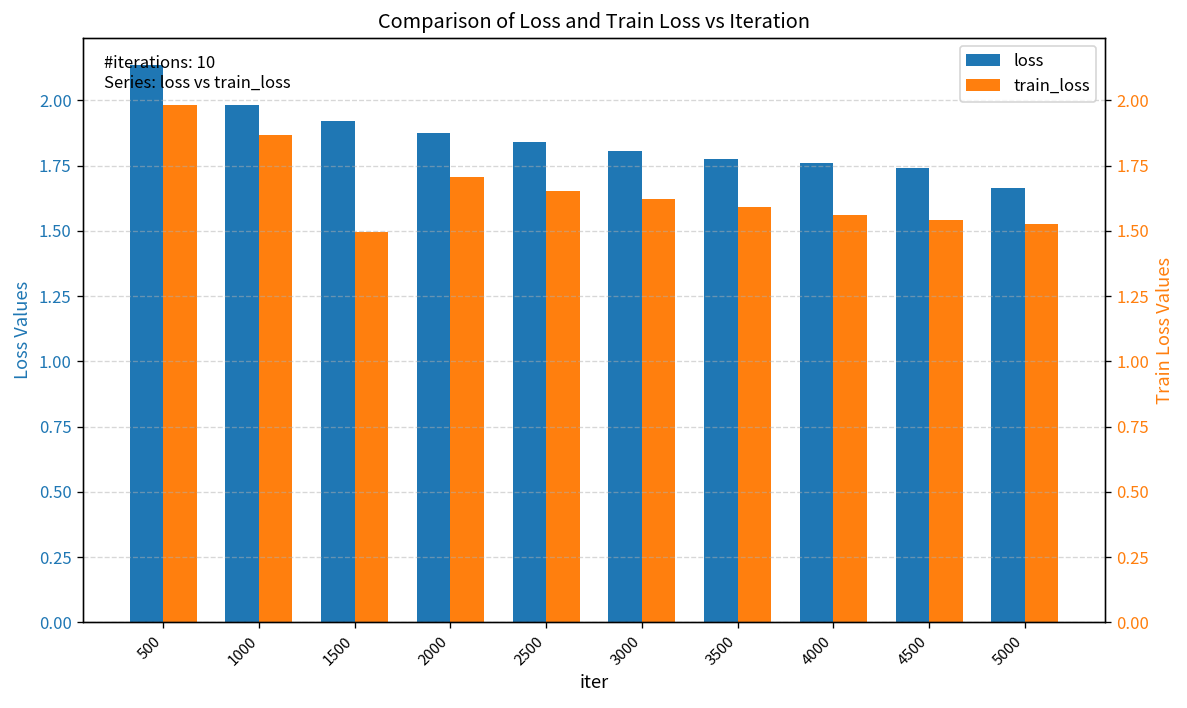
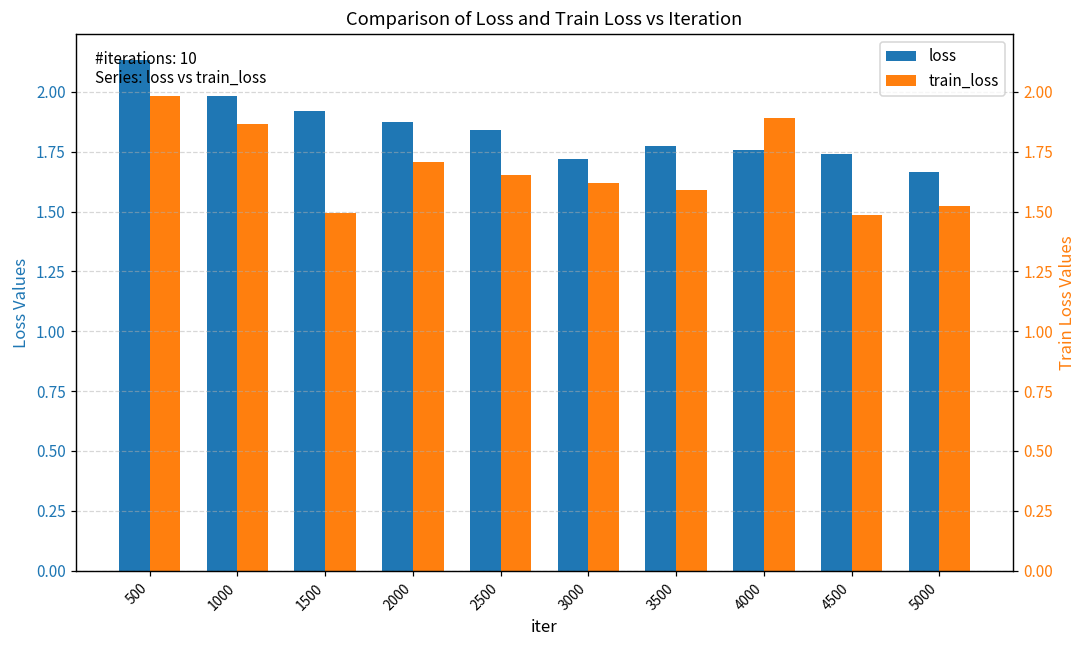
  {
    "loss": {
      "1000": 1.98,
      "1500": 1.92,
      "2000": 1.87,
      "2500": 1.84,
-     "3000": 1.81,
+     "3000": 1.72,
      "3500": 1.78,
      "4000": 1.76,
      "4500": 1.74,
      "5000": 1.66
    },
    "train_loss": {
      "500": 1.98,
      "1000": 1.87,
      "1500": 1.49,
      "2000": 1.71,
      "2500": 1.65,
      "3000": 1.62,
      "3500": 1.59,
-     "4000": 1.56,
-     "4500": 1.54,
+     "4000": 1.89,
+     "4500": 1.49,
      "5000": 1.52
    }
  }
